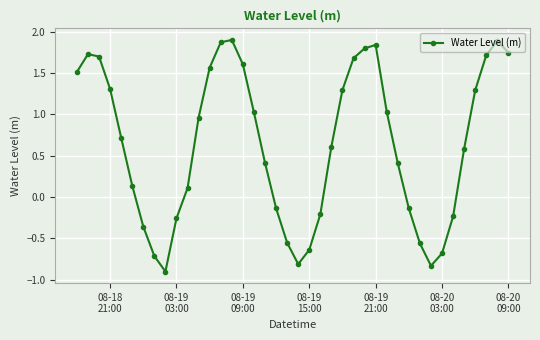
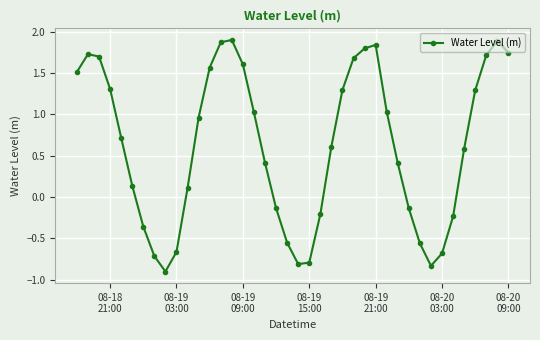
  {
    "08-18 21:00": 1.3,
-   "08-19 03:00": -0.3,
+   "08-19 03:00": -0.7,
    "08-19 09:00": 1.6,
-   "08-19 15:00": -0.6,
+   "08-19 15:00": -0.8,
    "08-19 21:00": 1.8,
    "08-20 03:00": -0.7,
    "08-20 09:00": 1.7
  }
